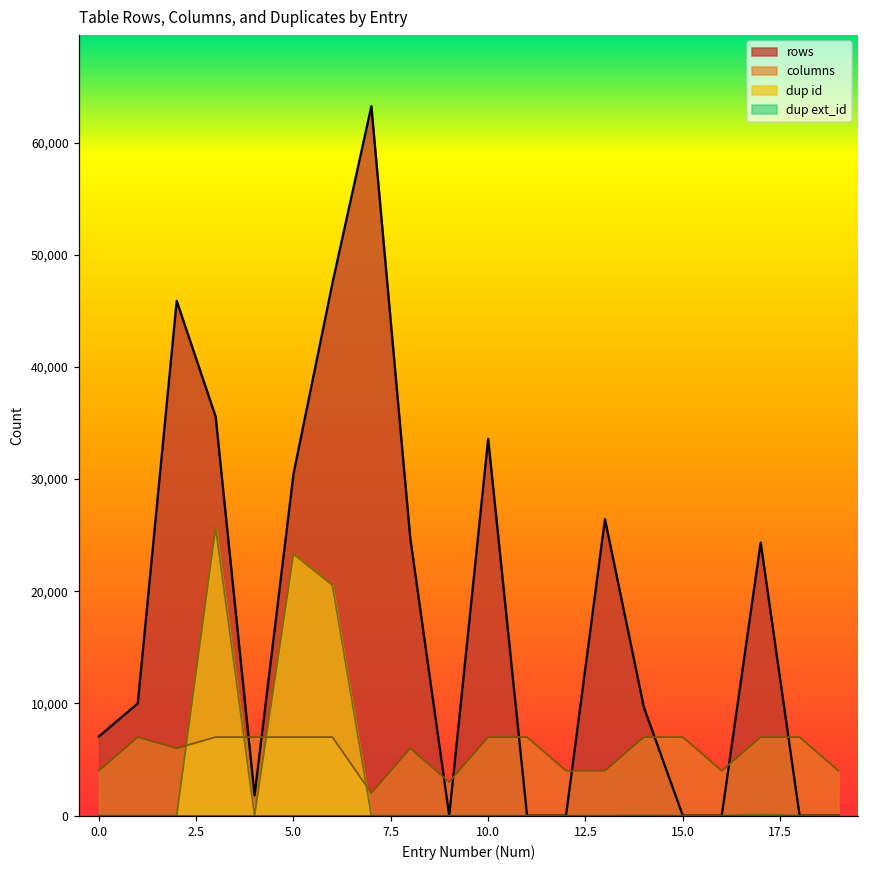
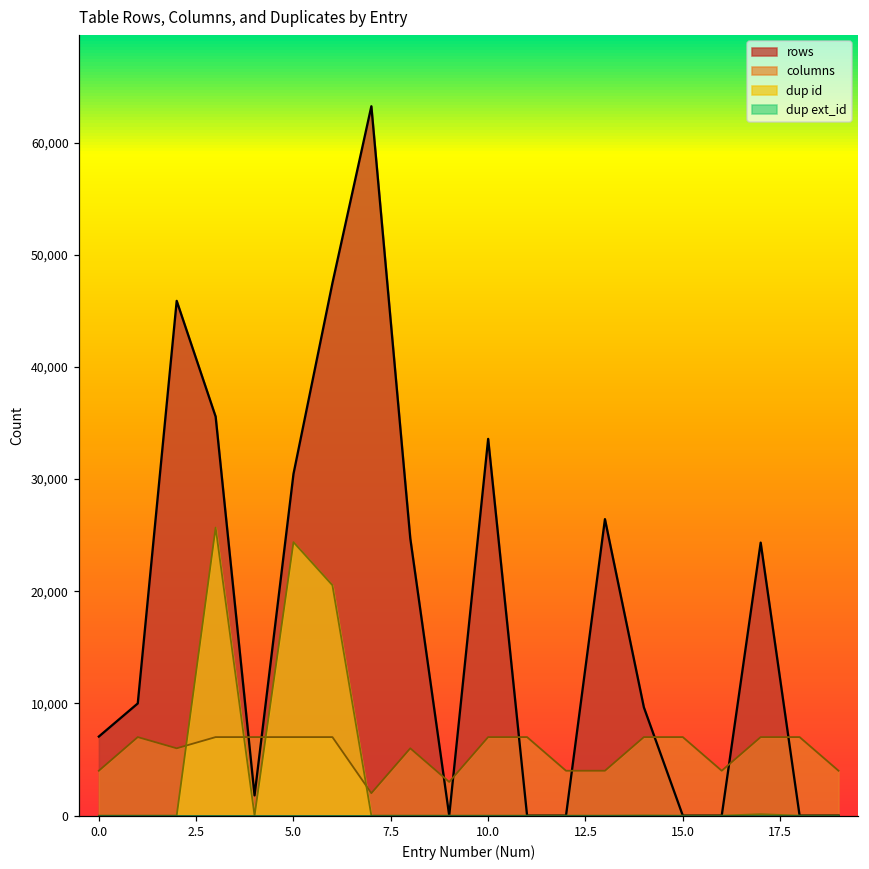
  {
    "rows": {
      "0.0": "7,000",
      "5.0": "30,500",
      "10.0": "33,600"
    },
    "columns": {
      "0.0": "4,000",
      "5.0": "7,000",
      "10.0": "7,000",
      "15.0": "7,000"
    },
    "dup id": {
-     "5.0": "23,300"
+     "5.0": "24,400"
    },
    "dup ext_id": {
      "5.0": "0"
    }
  }
